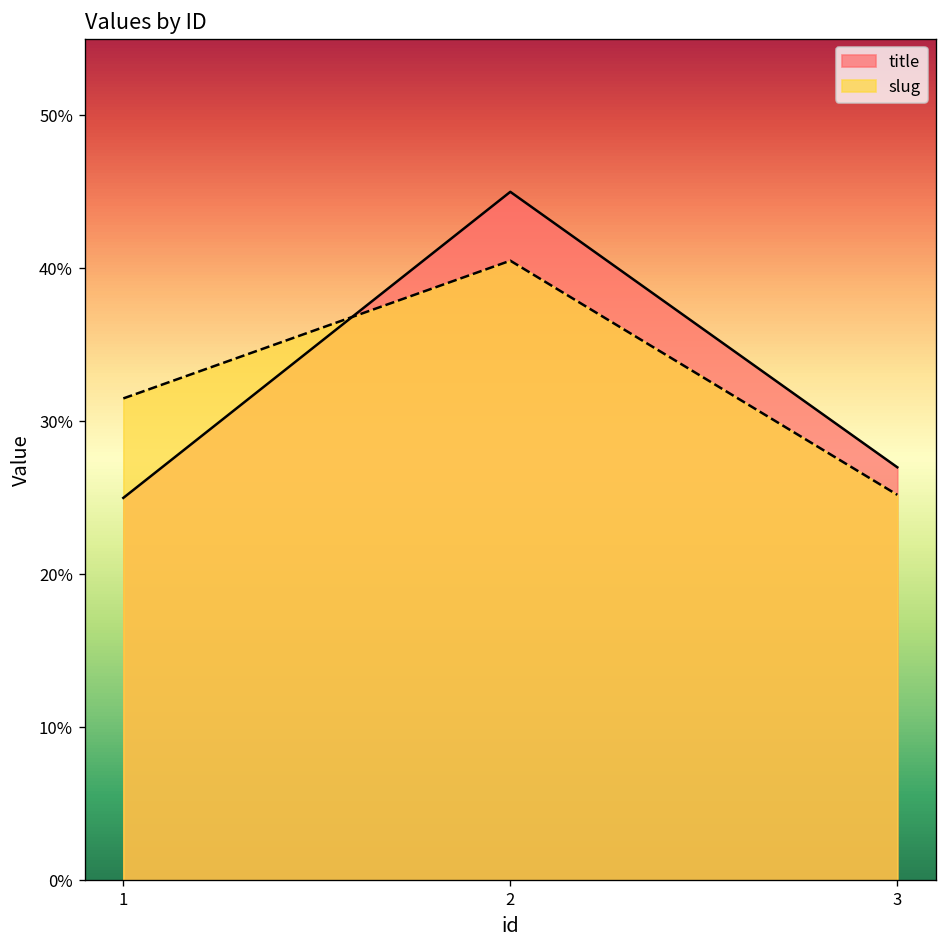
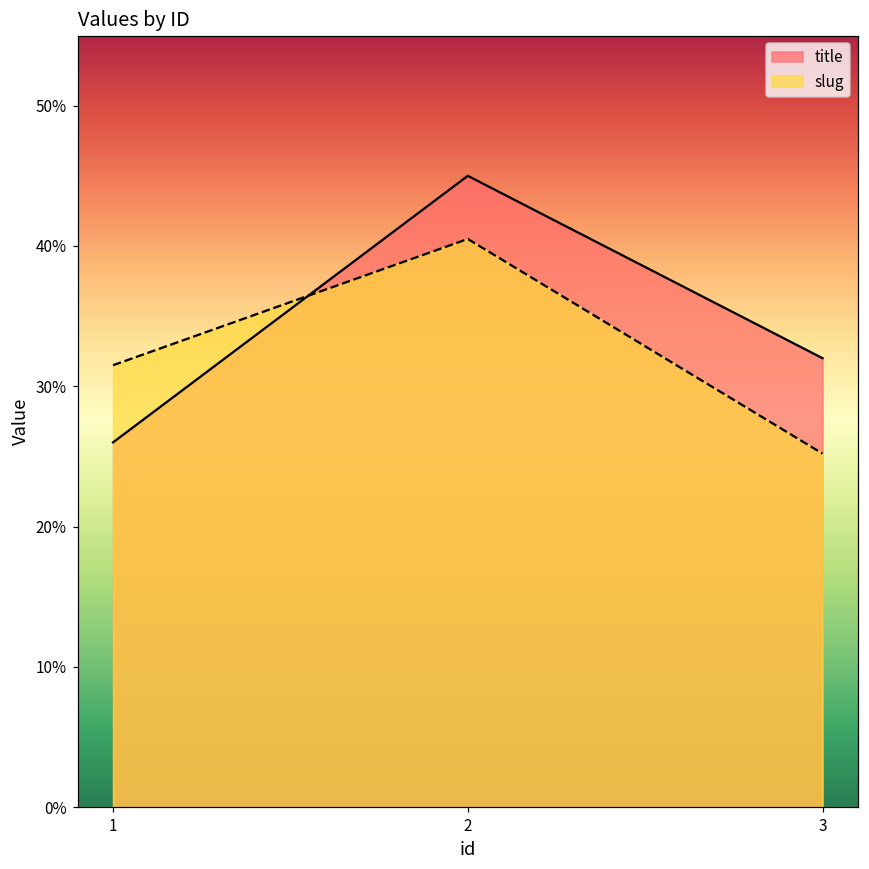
  {
    "title": {
-     "1": "25%",
+     "1": "26%",
      "2": "45%",
-     "3": "27%"
+     "3": "32%"
    },
    "slug": {
      "1": "31.5%",
      "2": "40.5%",
      "3": "25.2%"
    }
  }
